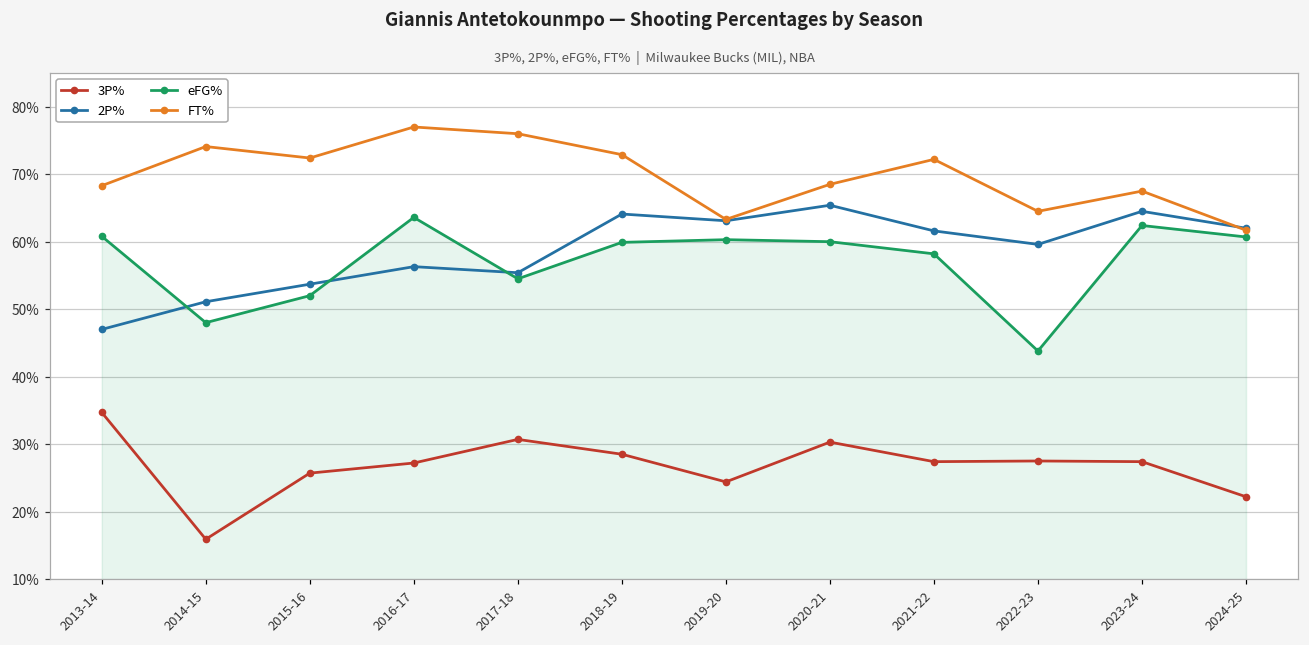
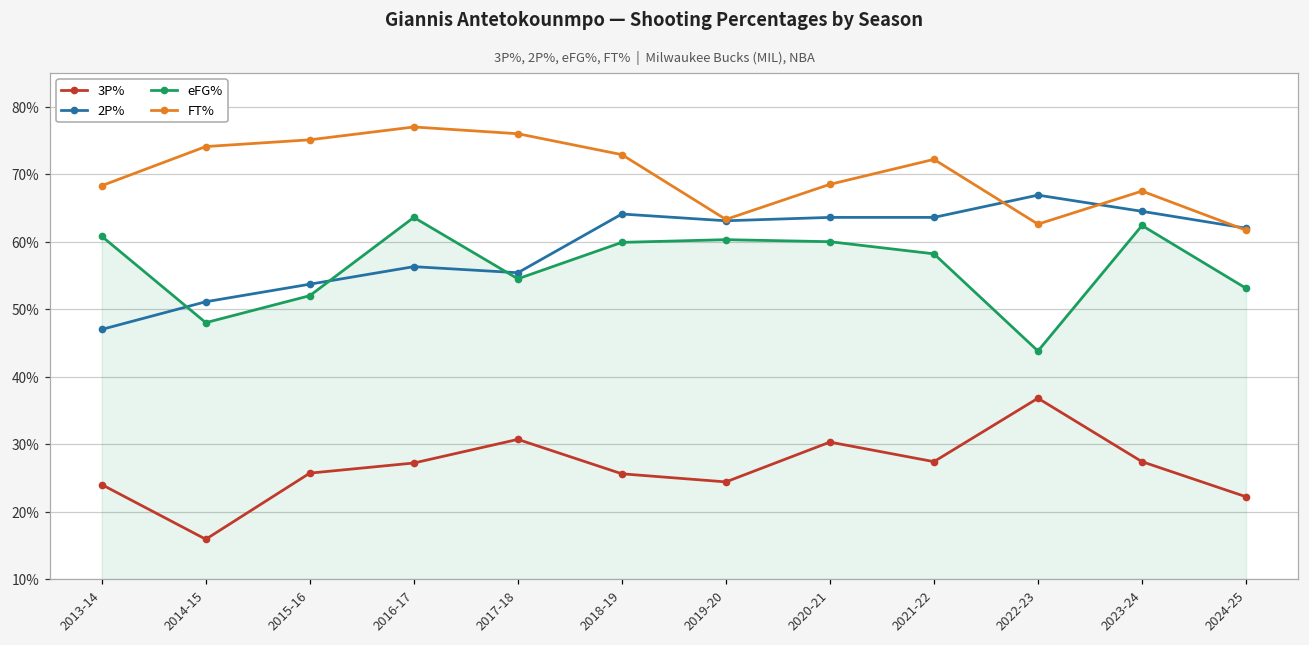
  {
    "3P%": {
-     "2013-14": "35%",
+     "2013-14": "24%",
      "2014-15": "16%",
      "2015-16": "26%",
      "2016-17": "27%",
      "2017-18": "31%",
-     "2018-19": "28%",
+     "2018-19": "26%",
      "2019-20": "24%",
      "2020-21": "30%",
      "2021-22": "27%",
-     "2022-23": "28%",
+     "2022-23": "37%",
      "2023-24": "27%",
      "2024-25": "22%"
    },
    "2P%": {
      "2013-14": "47%",
      "2014-15": "51%",
      "2015-16": "54%",
      "2016-17": "56%",
      "2017-18": "55%",
      "2018-19": "64%",
-     "2020-21": "65%",
-     "2021-22": "62%",
-     "2022-23": "60%",
+     "2020-21": "64%",
+     "2021-22": "64%",
+     "2022-23": "67%",
      "2023-24": "65%"
    },
    "eFG%": {
      "2013-14": "61%",
      "2014-15": "48%",
      "2015-16": "52%",
      "2016-17": "64%",
      "2017-18": "55%",
      "2018-19": "60%",
      "2019-20": "60%",
      "2020-21": "60%",
      "2021-22": "58%",
      "2022-23": "44%",
      "2023-24": "62%",
-     "2024-25": "61%"
+     "2024-25": "53%"
    },
    "FT%": {
      "2013-14": "68%",
      "2014-15": "74%",
-     "2015-16": "72%",
+     "2015-16": "75%",
      "2016-17": "77%",
      "2017-18": "76%",
      "2018-19": "73%",
      "2020-21": "69%",
      "2021-22": "72%",
-     "2022-23": "65%",
+     "2022-23": "63%",
      "2023-24": "68%"
    }
  }
